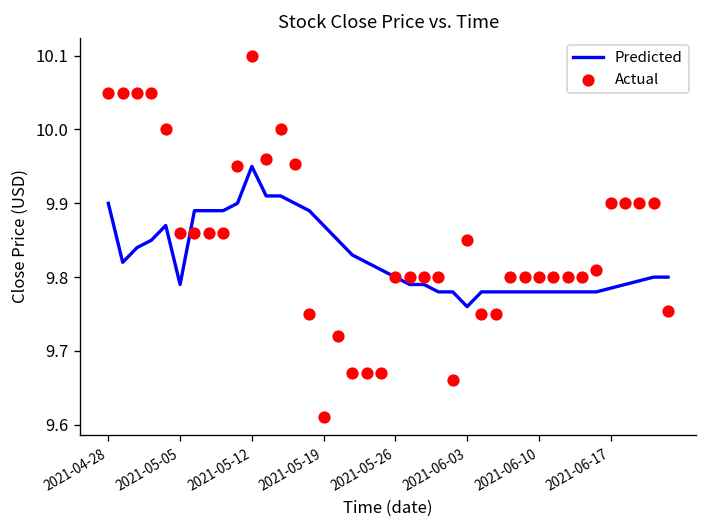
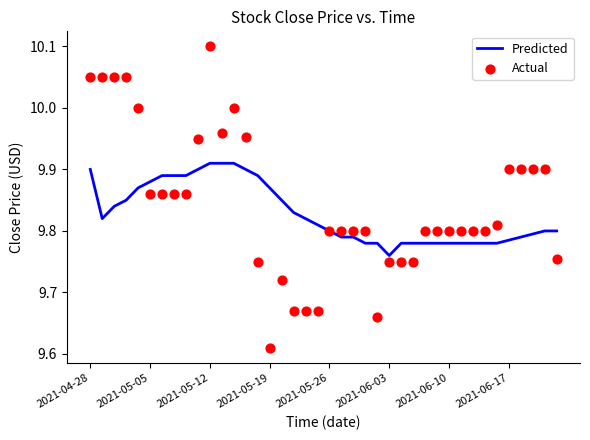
  {
    "Predicted": {
      "2021-04-28": 9.90,
-     "2021-05-05": 9.79,
-     "2021-05-12": 9.95,
+     "2021-05-05": 9.88,
+     "2021-05-12": 9.91,
      "2021-05-19": 9.87,
      "2021-06-03": 9.76,
      "2021-06-10": 9.78,
      "2021-06-17": 9.79
    },
    "Actual": {
-     "2021-06-03": 9.85
+     "2021-06-03": 9.75
    }
  }
